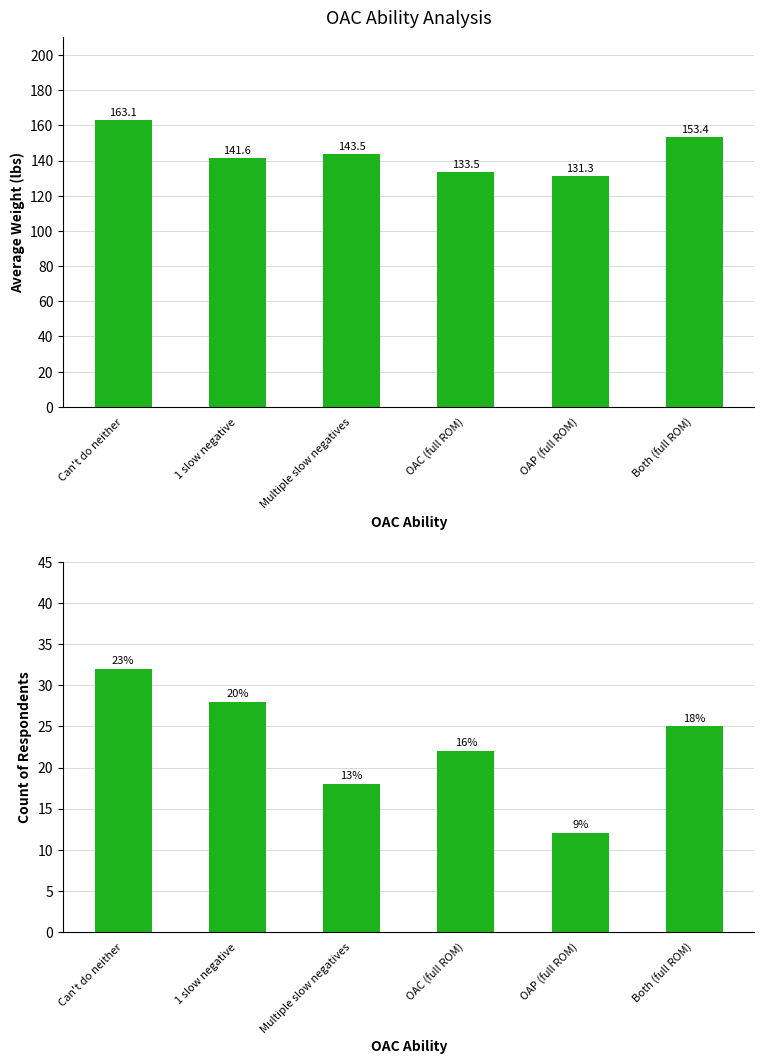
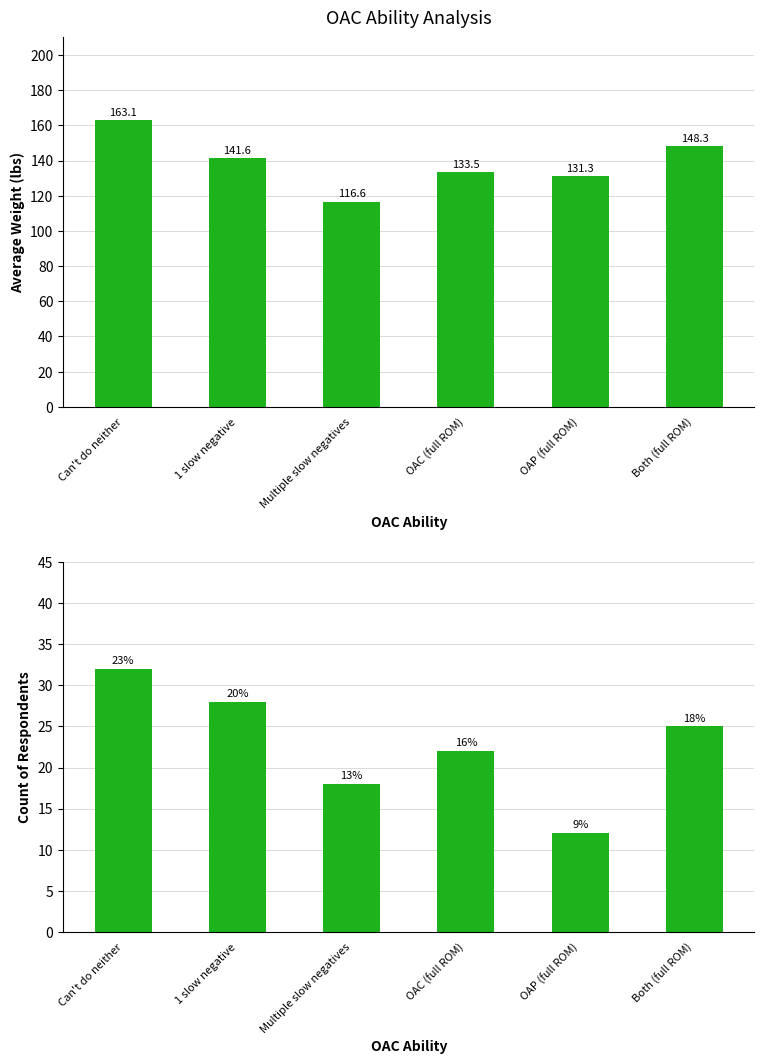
  {
    "OAC Ability Analysis": {
      "Can't do neither": 163.1,
      "1 slow negative": 141.6,
-     "Multiple slow negatives": 143.5,
+     "Multiple slow negatives": 116.6,
      "OAC (full ROM)": 133.5,
      "OAP (full ROM)": 131.3,
-     "Both (full ROM)": 153.4
+     "Both (full ROM)": 148.3
    }
  }
